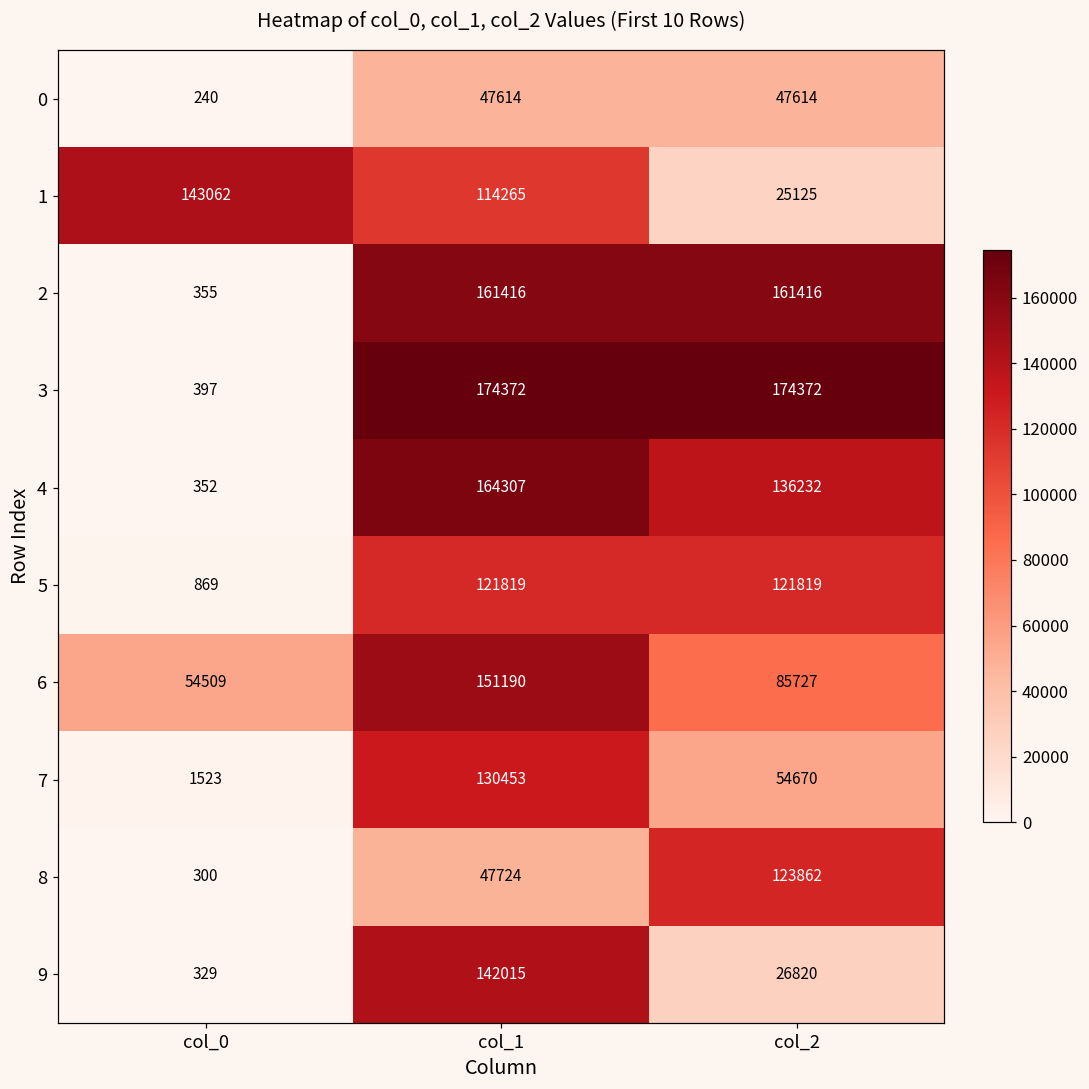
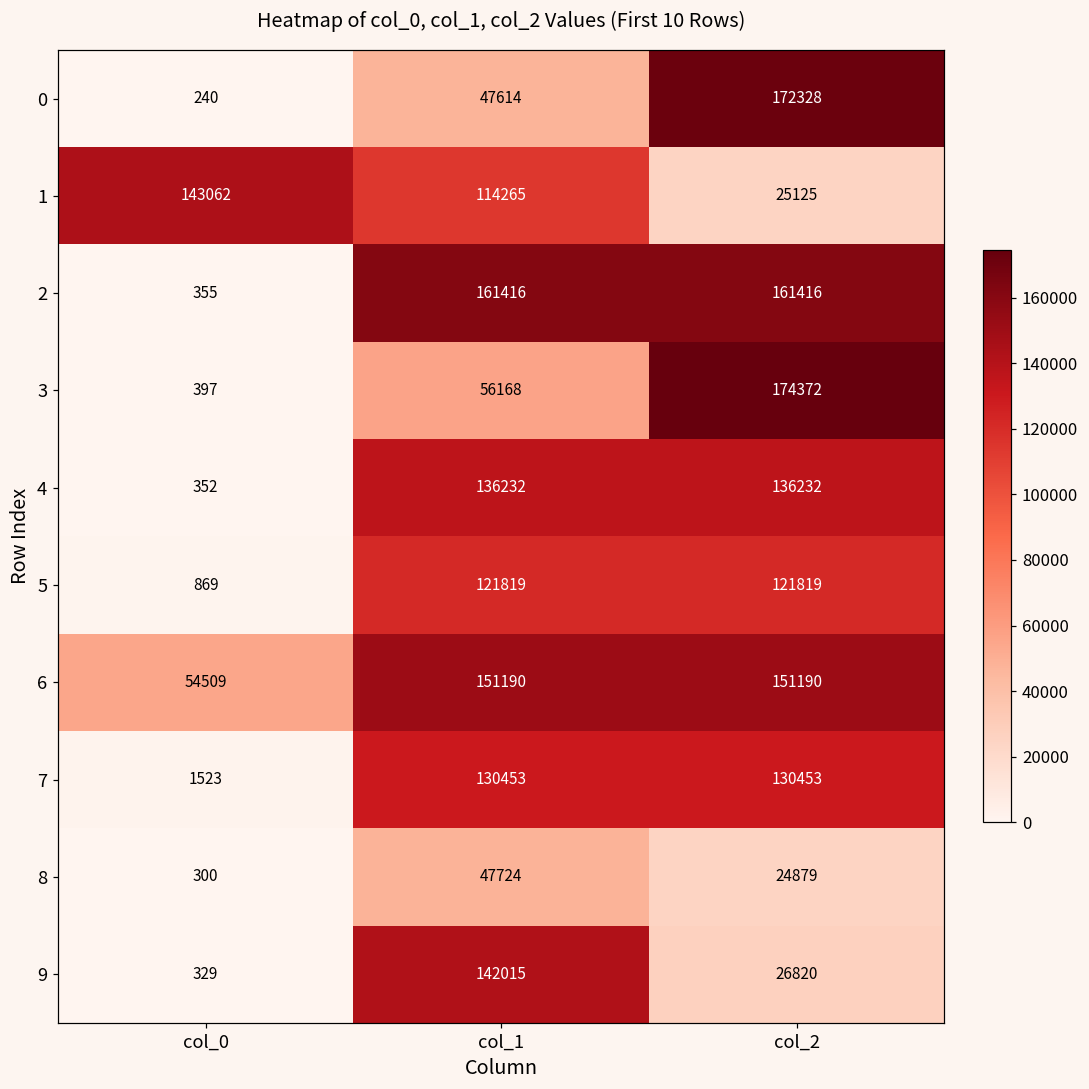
  {
    "0": {
      "col_0": 240,
      "col_1": 47614,
-     "col_2": 47614
+     "col_2": 172328
    },
    "1": {
      "col_0": 143062,
      "col_1": 114265,
      "col_2": 25125
    },
    "2": {
      "col_0": 355,
      "col_1": 161416,
      "col_2": 161416
    },
    "3": {
      "col_0": 397,
-     "col_1": 174372,
+     "col_1": 56168,
      "col_2": 174372
    },
    "4": {
      "col_0": 352,
-     "col_1": 164307,
+     "col_1": 136232,
      "col_2": 136232
    },
    "5": {
      "col_0": 869,
      "col_1": 121819,
      "col_2": 121819
    },
    "6": {
      "col_0": 54509,
      "col_1": 151190,
-     "col_2": 85727
+     "col_2": 151190
    },
    "7": {
      "col_0": 1523,
      "col_1": 130453,
-     "col_2": 54670
+     "col_2": 130453
    },
    "8": {
      "col_0": 300,
      "col_1": 47724,
-     "col_2": 123862
+     "col_2": 24879
    },
    "9": {
      "col_0": 329,
      "col_1": 142015,
      "col_2": 26820
    }
  }
